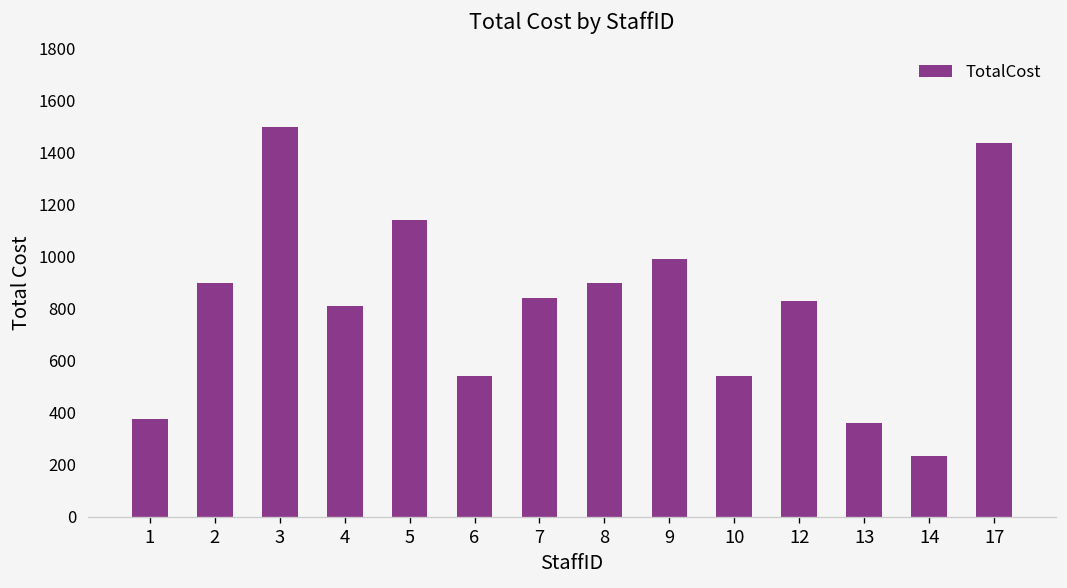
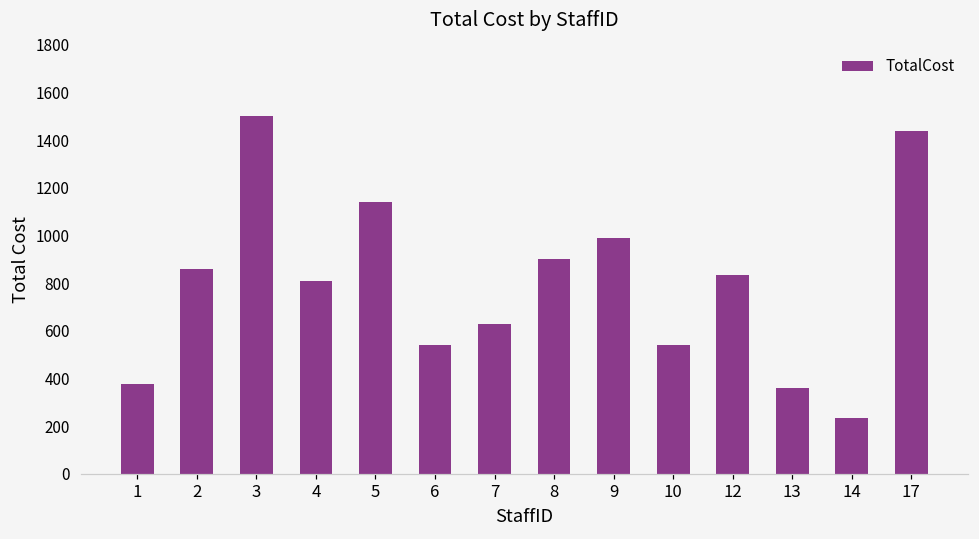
  {
    "1": 380,
-   "2": 900,
+   "2": 860,
    "3": 1500,
    "4": 810,
    "5": 1140,
    "6": 540,
-   "7": 840,
+   "7": 630,
    "8": 900,
    "9": 990,
    "10": 540,
    "12": 830,
    "13": 360,
    "14": 230,
    "17": 1440
  }
